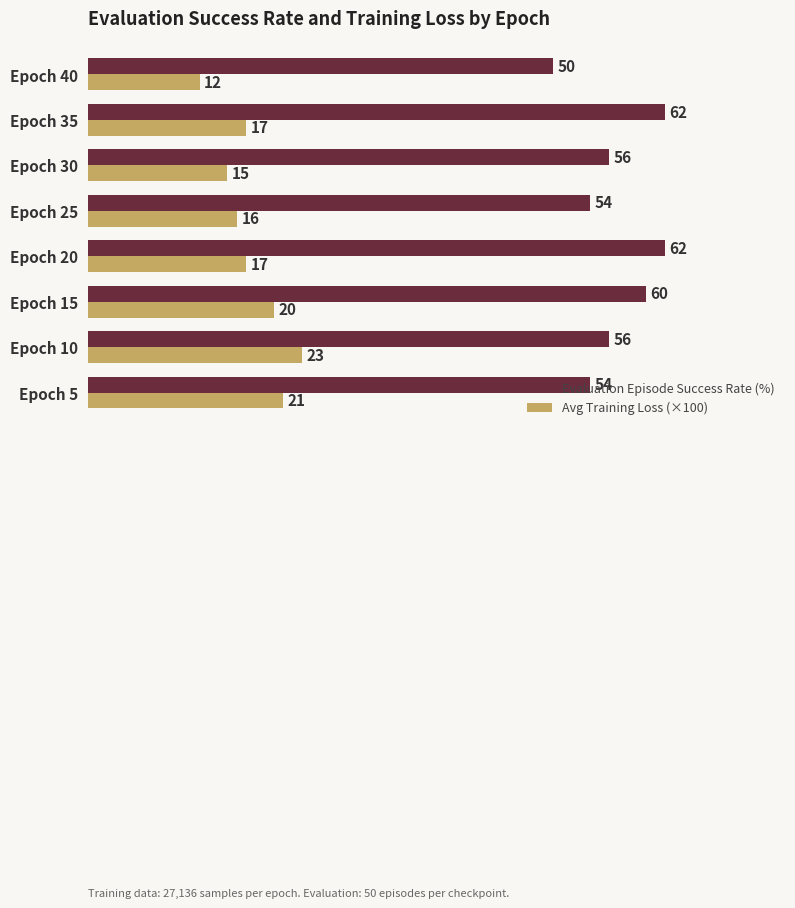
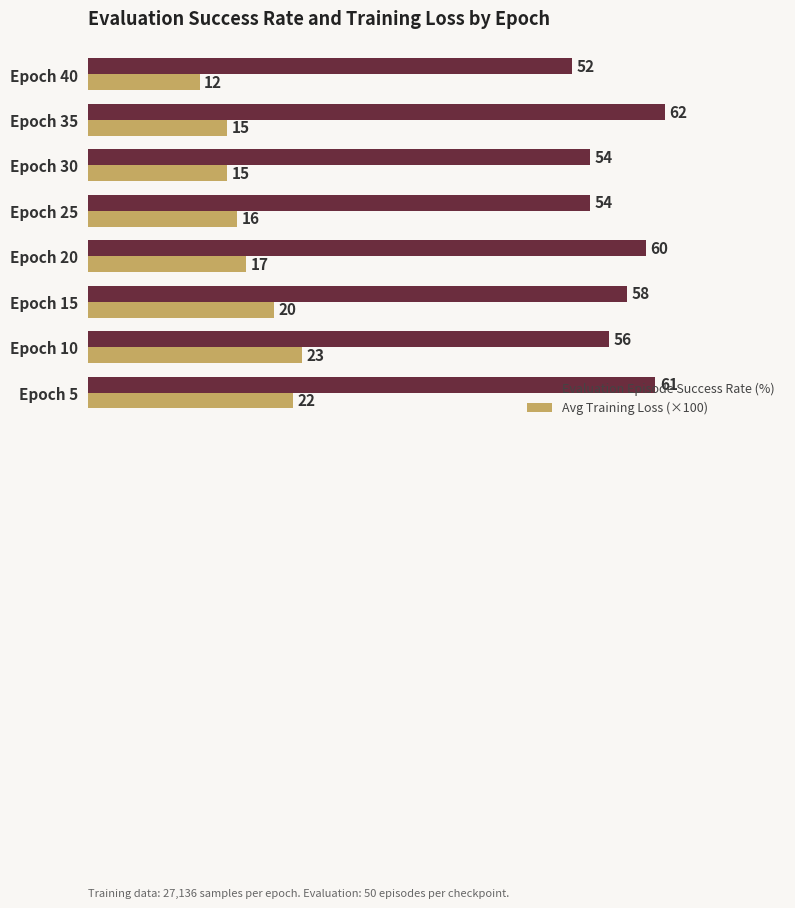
  {
    "Evaluation Episode Success Rate (%)": {
-     "Epoch 40": 50,
+     "Epoch 40": 52,
      "Epoch 35": 62,
-     "Epoch 30": 56,
+     "Epoch 30": 54,
      "Epoch 25": 54,
-     "Epoch 20": 62,
-     "Epoch 15": 60,
+     "Epoch 20": 60,
+     "Epoch 15": 58,
      "Epoch 10": 56,
-     "Epoch 5": 54
+     "Epoch 5": 61
    },
    "Avg Training Loss (×100)": {
      "Epoch 40": 12,
-     "Epoch 35": 17,
+     "Epoch 35": 15,
      "Epoch 30": 15,
      "Epoch 25": 16,
      "Epoch 20": 17,
      "Epoch 15": 20,
      "Epoch 10": 23,
-     "Epoch 5": 21
+     "Epoch 5": 22
    }
  }
